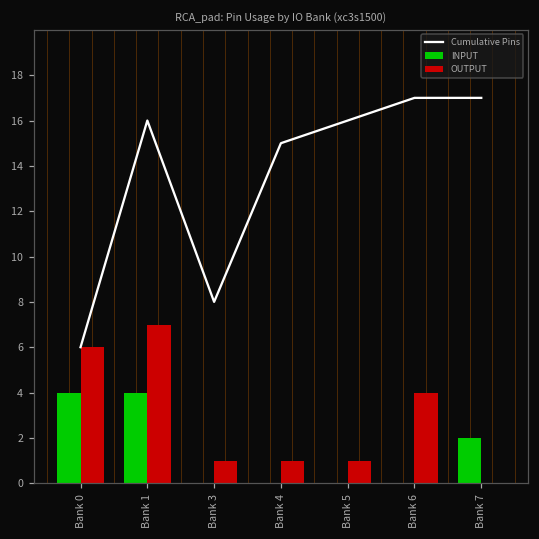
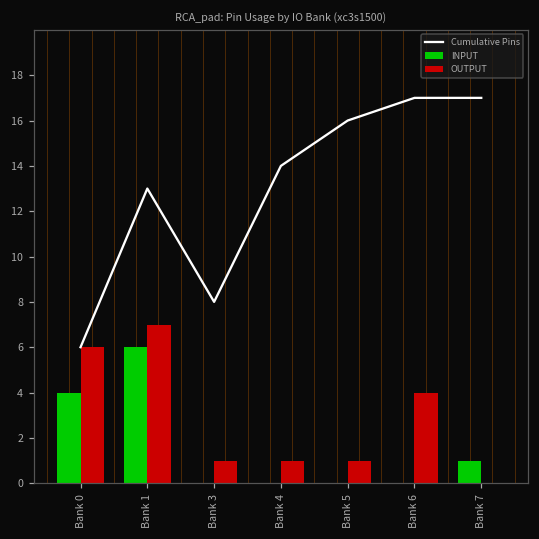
  {
    "INPUT": {
      "Bank 0": 4,
-     "Bank 1": 4,
+     "Bank 1": 6,
      "Bank 3": 0,
      "Bank 4": 0,
      "Bank 5": 0,
      "Bank 6": 0,
-     "Bank 7": 2
+     "Bank 7": 1
    },
    "OUTPUT": {
      "Bank 0": 6,
      "Bank 1": 7,
      "Bank 3": 1,
      "Bank 4": 1,
      "Bank 5": 1,
      "Bank 6": 4,
      "Bank 7": 0
    },
    "Cumulative Pins": {
      "Bank 0": 6,
-     "Bank 1": 16,
+     "Bank 1": 13,
      "Bank 3": 8,
-     "Bank 4": 15,
+     "Bank 4": 14,
      "Bank 5": 16,
      "Bank 6": 17,
      "Bank 7": 17
    }
  }
